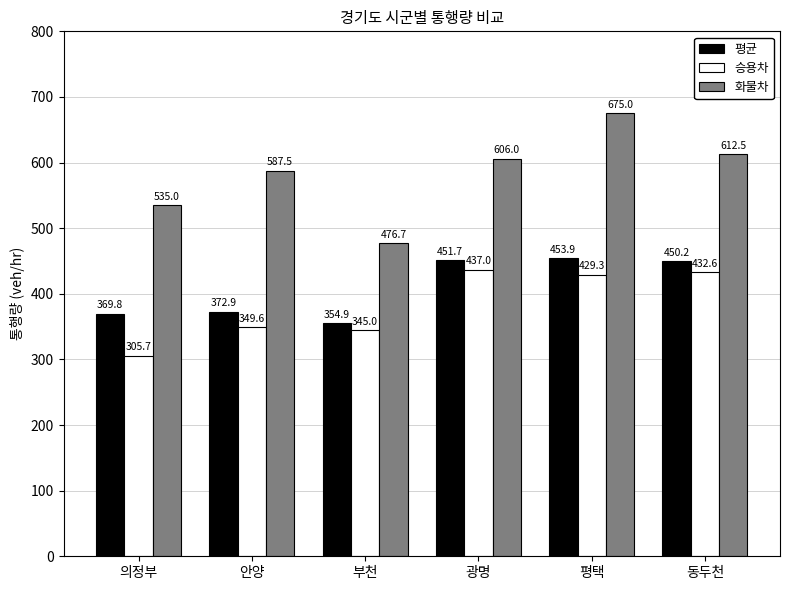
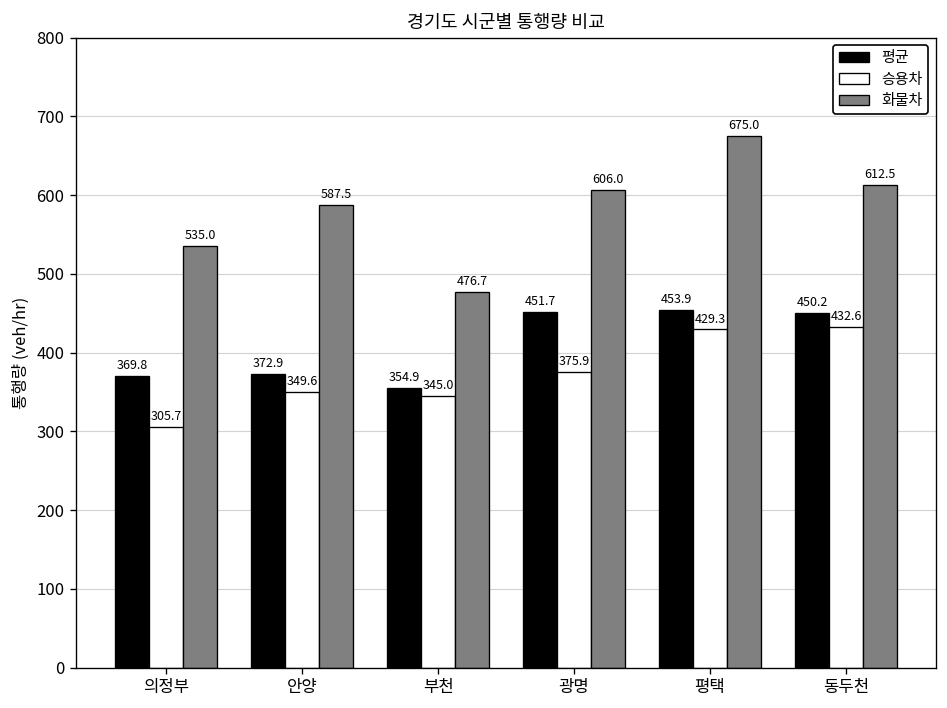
  {
    "평균": {
      "의정부": 369.8,
      "안양": 372.9,
      "부천": 354.9,
      "광명": 451.7,
      "평택": 453.9,
      "동두천": 450.2
    },
    "승용차": {
      "의정부": 305.7,
      "안양": 349.6,
      "부천": 345.0,
-     "광명": 437.0,
+     "광명": 375.9,
      "평택": 429.3,
      "동두천": 432.6
    },
    "화물차": {
      "의정부": 535.0,
      "안양": 587.5,
      "부천": 476.7,
      "광명": 606.0,
      "평택": 675.0,
      "동두천": 612.5
    }
  }
